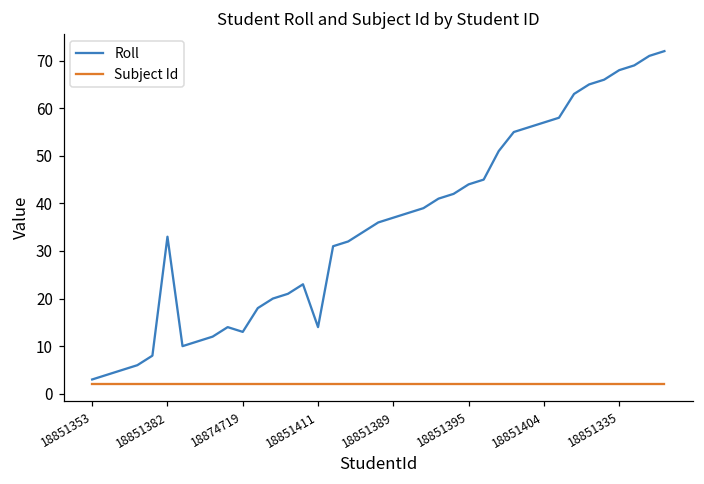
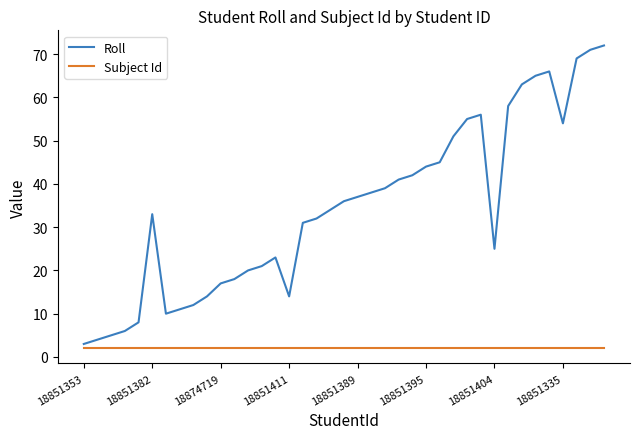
  {
    "Roll": {
      "18851353": 3,
      "18851382": 33,
-     "18874719": 13,
+     "18874719": 17,
      "18851411": 14,
      "18851389": 37,
      "18851395": 44,
-     "18851404": 57,
-     "18851335": 68
+     "18851404": 25,
+     "18851335": 54
    },
    "Subject Id": {
      "18851353": 2,
      "18851382": 2,
      "18874719": 2,
      "18851411": 2,
      "18851389": 2,
      "18851395": 2,
      "18851404": 2,
      "18851335": 2
    }
  }
